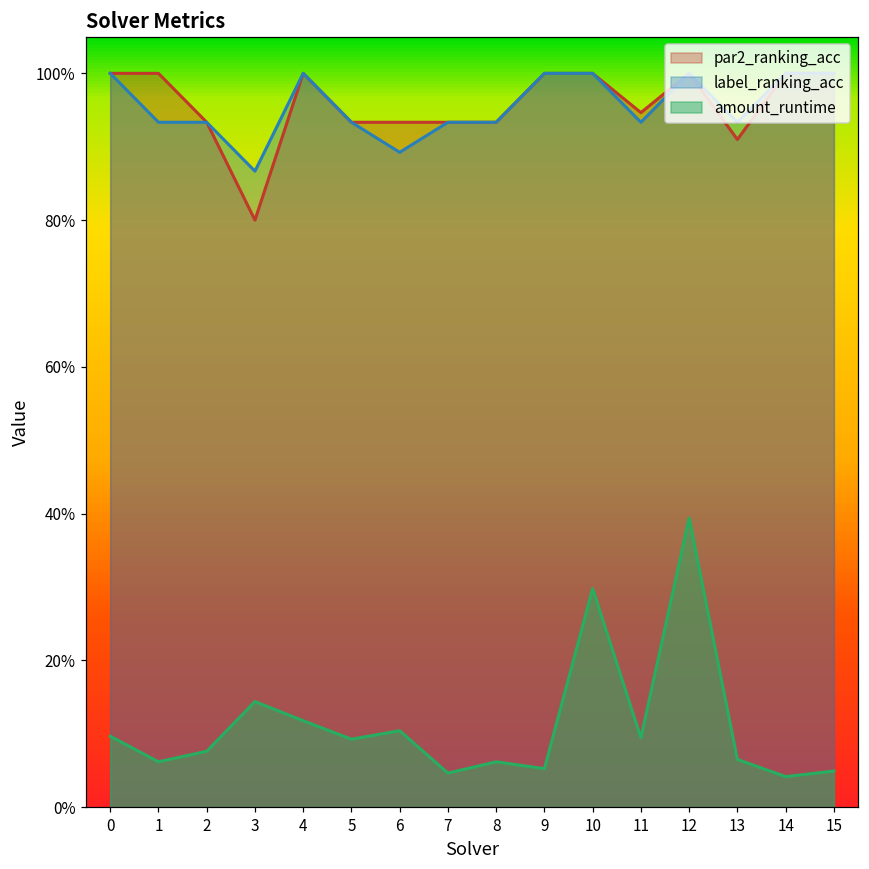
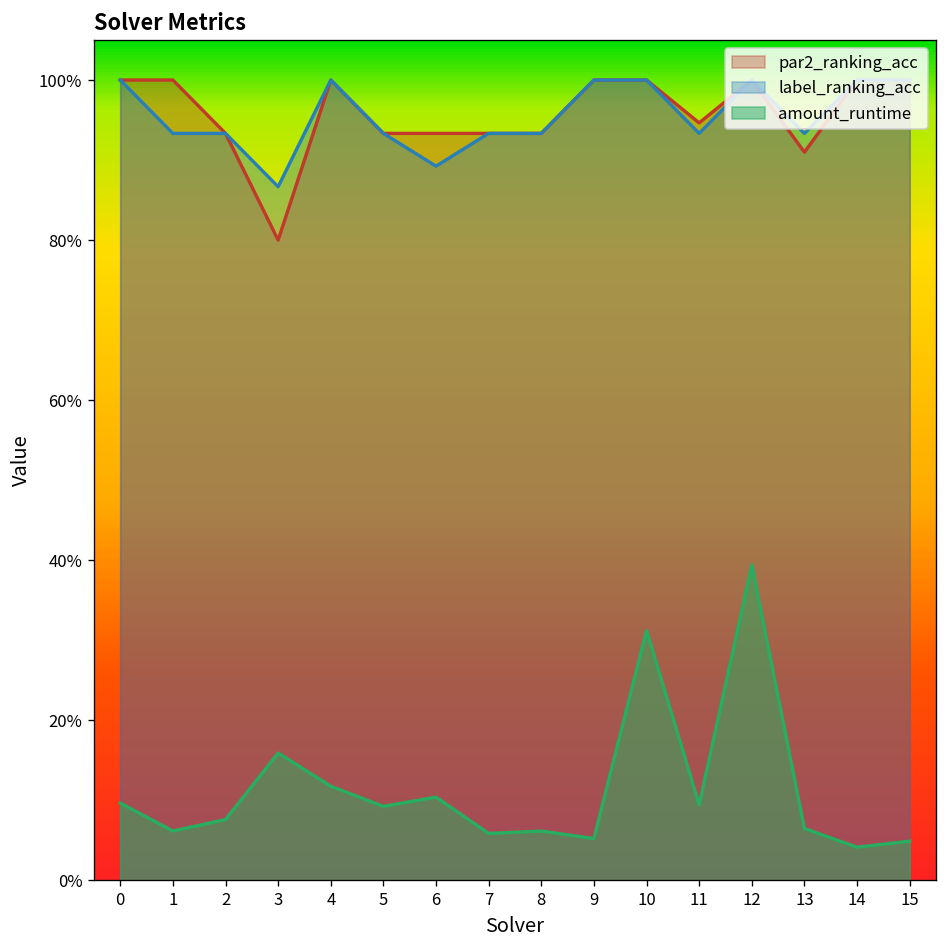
  {
    "par2_ranking_acc": {
      "1": "100%",
      "3": "80%",
      "6": "93%",
      "11": "95%",
      "13": "91%"
    },
    "label_ranking_acc": {
      "1": "93%",
      "3": "87%",
      "6": "89%",
      "11": "93%",
      "13": "93%"
    },
    "amount_runtime": {
      "0": "10%",
      "1": "6%",
      "2": "8%",
-     "3": "14%",
+     "3": "16%",
      "4": "12%",
      "5": "9%",
      "6": "10%",
-     "7": "5%",
+     "7": "6%",
      "8": "6%",
      "9": "5%",
-     "10": "30%",
+     "10": "31%",
      "11": "9%",
      "12": "39%",
      "13": "6%",
      "14": "4%",
      "15": "5%"
    }
  }
